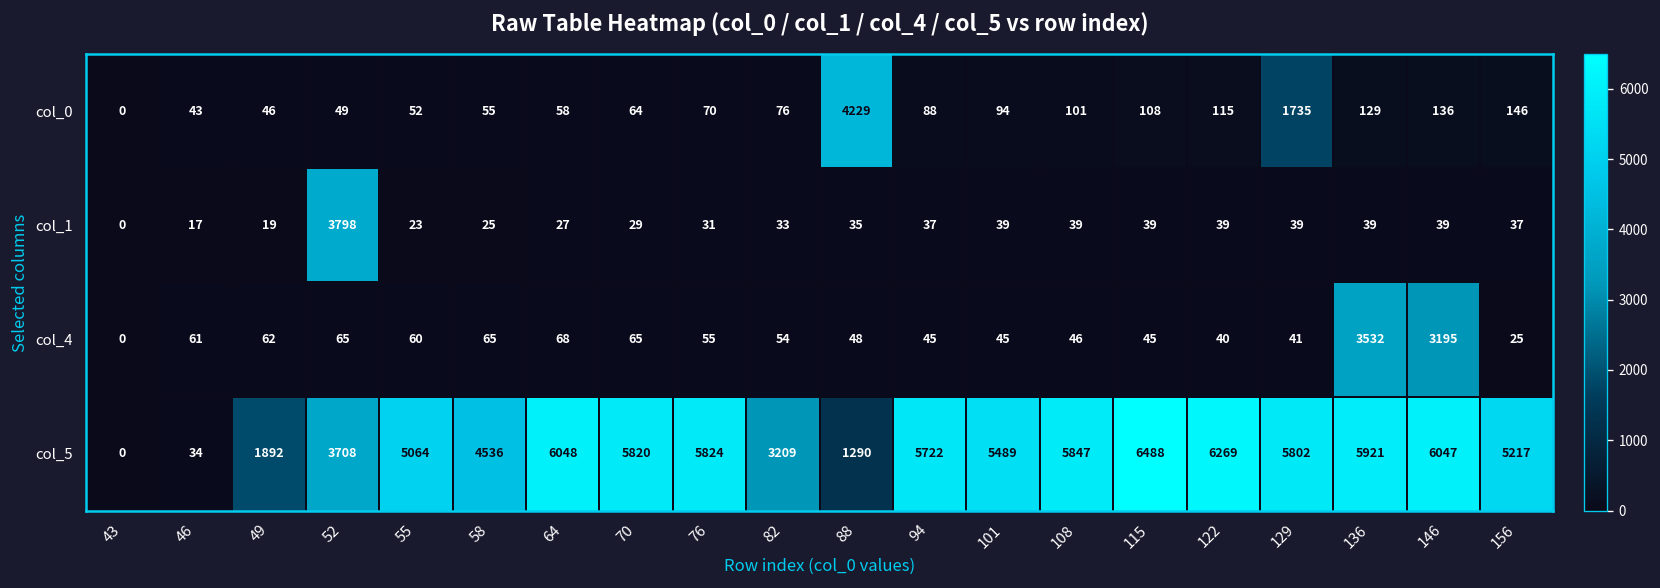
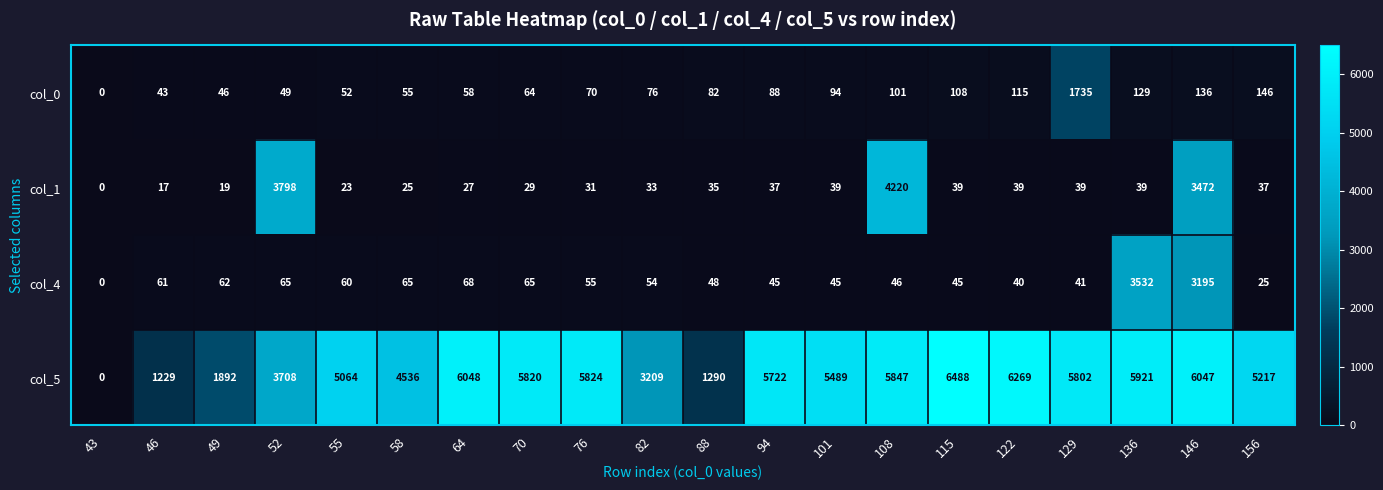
  {
    "col_0": {
      "43": 0,
      "46": 43,
      "49": 46,
      "52": 49,
      "55": 52,
      "58": 55,
      "64": 58,
      "70": 64,
      "76": 70,
      "82": 76,
-     "88": 4229,
+     "88": 82,
      "94": 88,
      "101": 94,
      "108": 101,
      "115": 108,
      "122": 115,
      "129": 1735,
      "136": 129,
      "146": 136,
      "156": 146
    },
    "col_1": {
      "43": 0,
      "46": 17,
      "49": 19,
      "52": 3798,
      "55": 23,
      "58": 25,
      "64": 27,
      "70": 29,
      "76": 31,
      "82": 33,
      "88": 35,
      "94": 37,
      "101": 39,
-     "108": 39,
+     "108": 4220,
      "115": 39,
      "122": 39,
      "129": 39,
      "136": 39,
-     "146": 39,
+     "146": 3472,
      "156": 37
    },
    "col_4": {
      "43": 0,
      "46": 61,
      "49": 62,
      "52": 65,
      "55": 60,
      "58": 65,
      "64": 68,
      "70": 65,
      "76": 55,
      "82": 54,
      "88": 48,
      "94": 45,
      "101": 45,
      "108": 46,
      "115": 45,
      "122": 40,
      "129": 41,
      "136": 3532,
      "146": 3195,
      "156": 25
    },
    "col_5": {
      "43": 0,
-     "46": 34,
+     "46": 1229,
      "49": 1892,
      "52": 3708,
      "55": 5064,
      "58": 4536,
      "64": 6048,
      "70": 5820,
      "76": 5824,
      "82": 3209,
      "88": 1290,
      "94": 5722,
      "101": 5489,
      "108": 5847,
      "115": 6488,
      "122": 6269,
      "129": 5802,
      "136": 5921,
      "146": 6047,
      "156": 5217
    }
  }
